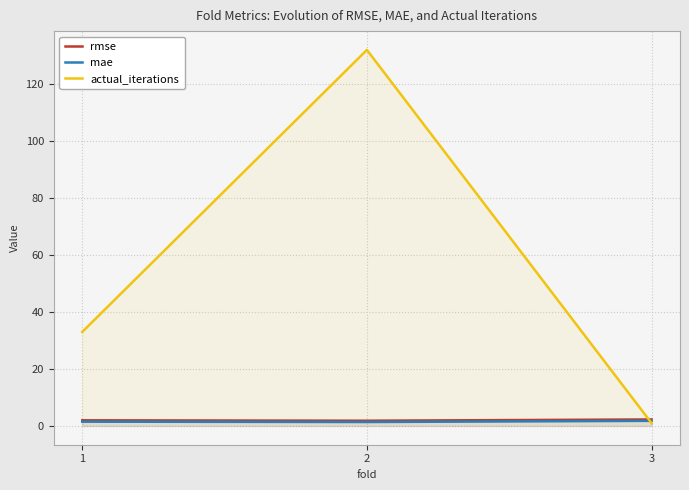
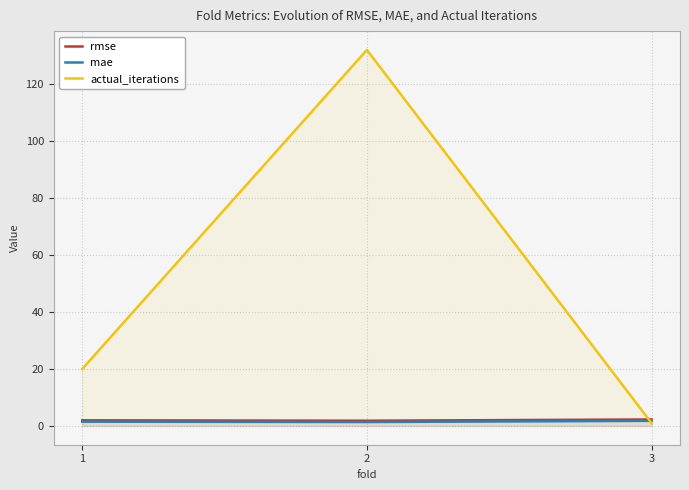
  {
    "actual_iterations": {
-     "1": 33,
+     "1": 20,
      "2": 132
    }
  }
